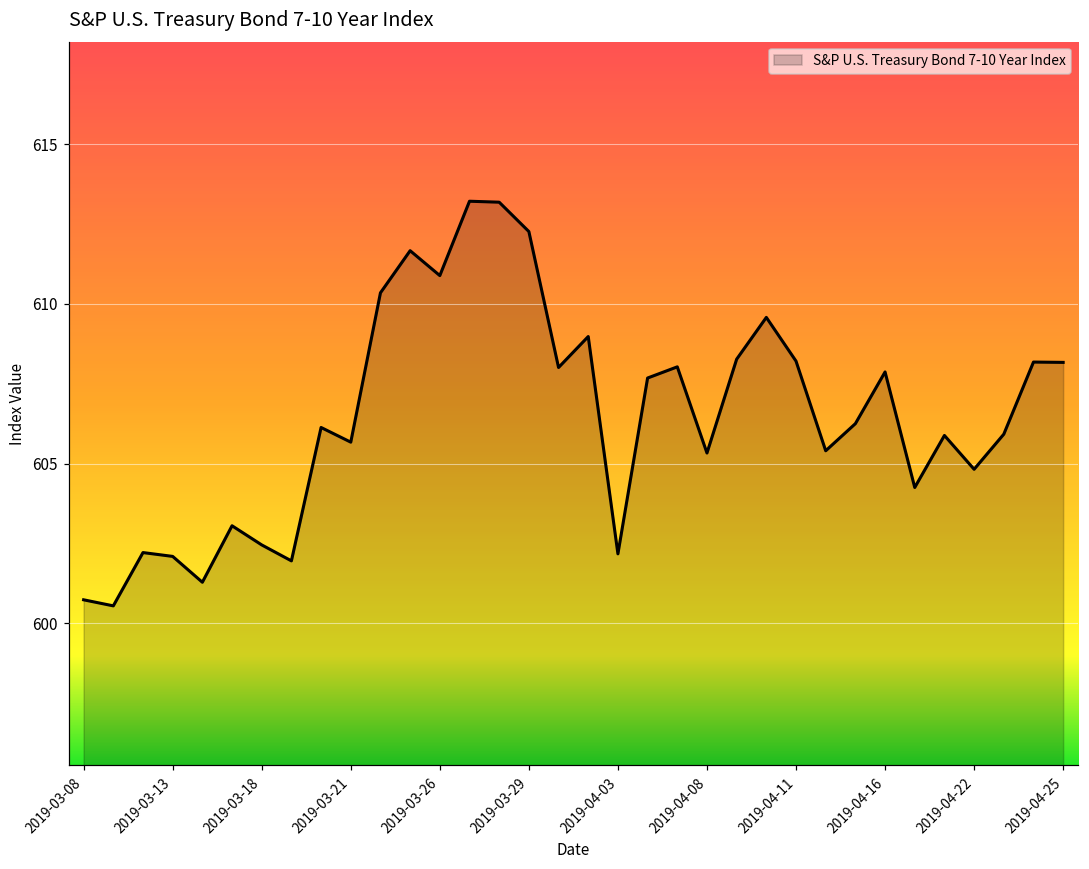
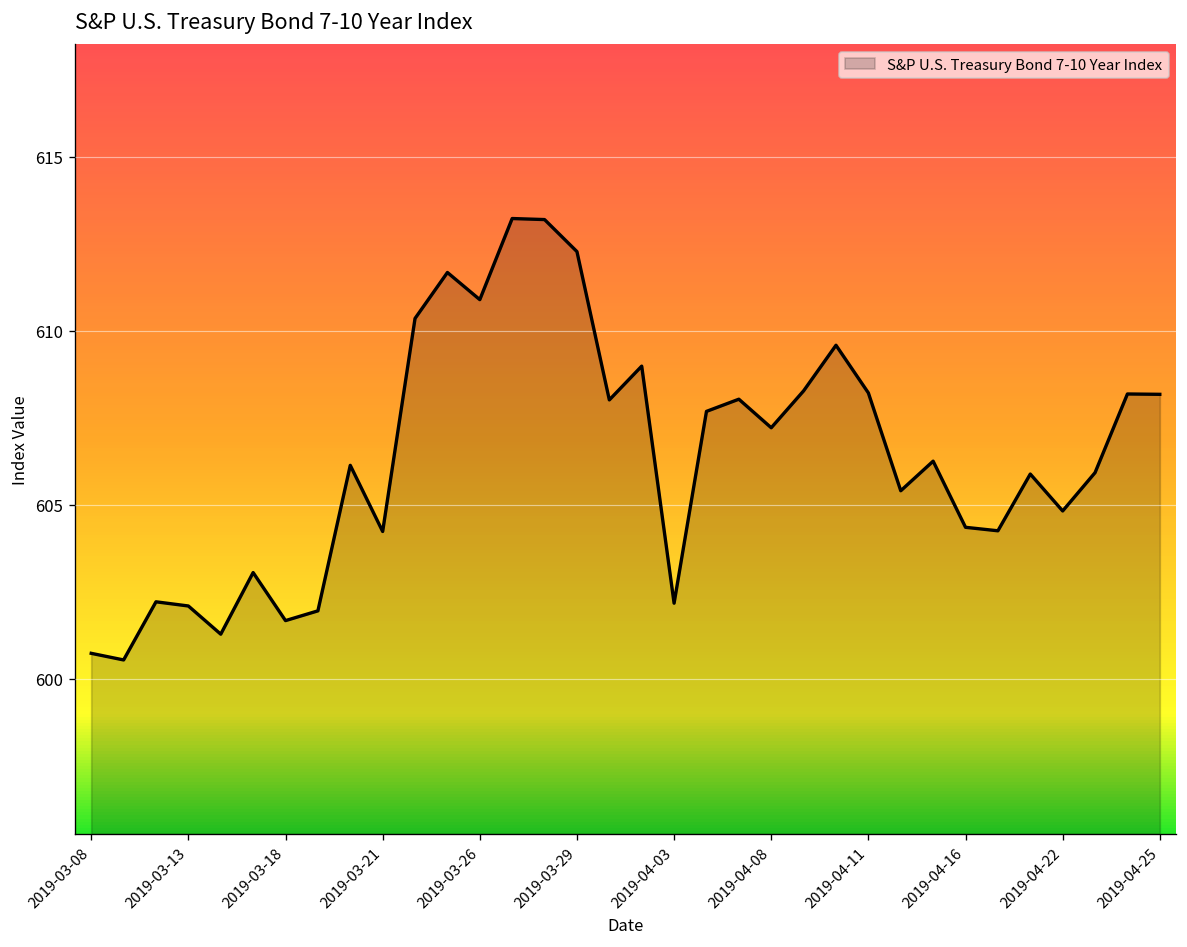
  {
    "2019-03-08": 600.7,
    "2019-03-13": 602.1,
-   "2019-03-18": 602.5,
-   "2019-03-21": 605.7,
+   "2019-03-18": 601.7,
+   "2019-03-21": 604.2,
    "2019-03-26": 610.9,
    "2019-03-29": 612.3,
    "2019-04-03": 602.2,
-   "2019-04-08": 605.3,
+   "2019-04-08": 607.2,
    "2019-04-11": 608.2,
-   "2019-04-16": 607.9,
+   "2019-04-16": 604.4,
    "2019-04-22": 604.8,
    "2019-04-25": 608.2
  }
